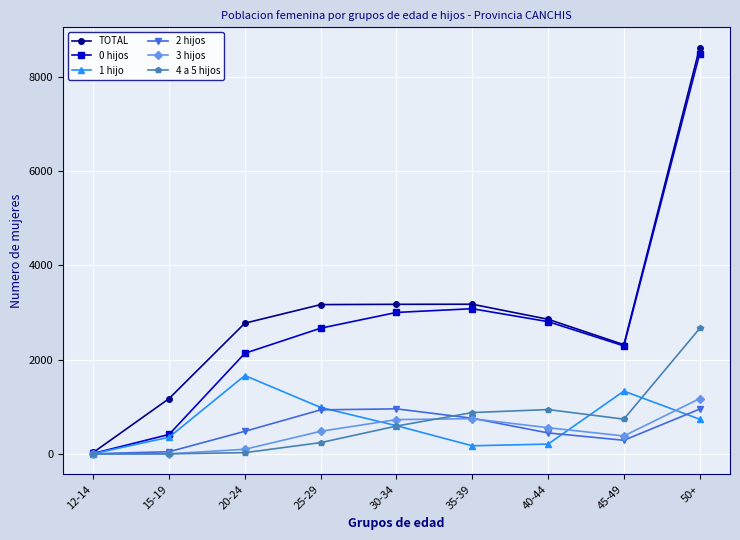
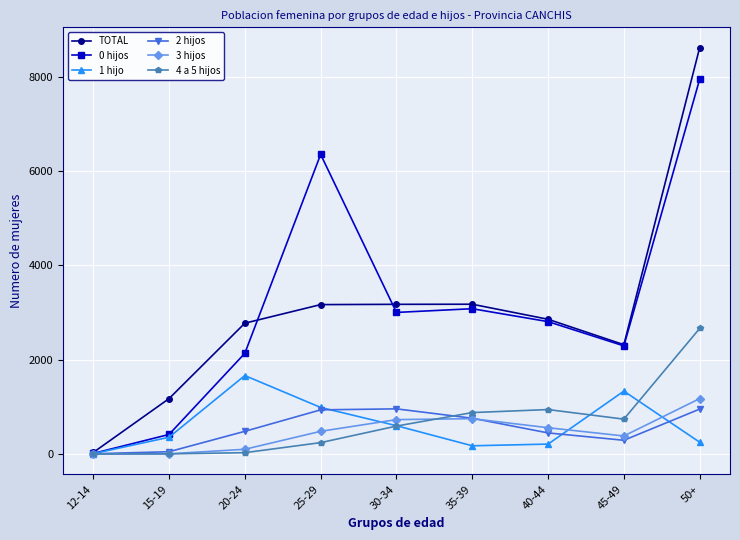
  {
    "TOTAL": {
      "15-19": 1200,
      "20-24": 2800,
      "25-29": 3200,
      "30-34": 3200,
      "35-39": 3200,
      "50+": 8600
    },
    "0 hijos": {
      "15-19": 400,
      "20-24": 2100,
-     "25-29": 2700,
+     "25-29": 6400,
      "30-34": 3000,
      "35-39": 3100,
-     "50+": 8500
+     "50+": 7900
    },
    "1 hijo": {
      "15-19": 400,
      "20-24": 1700,
      "35-39": 200,
      "40-44": 200,
      "45-49": 1300,
-     "50+": 700
+     "50+": 300
    }
  }
